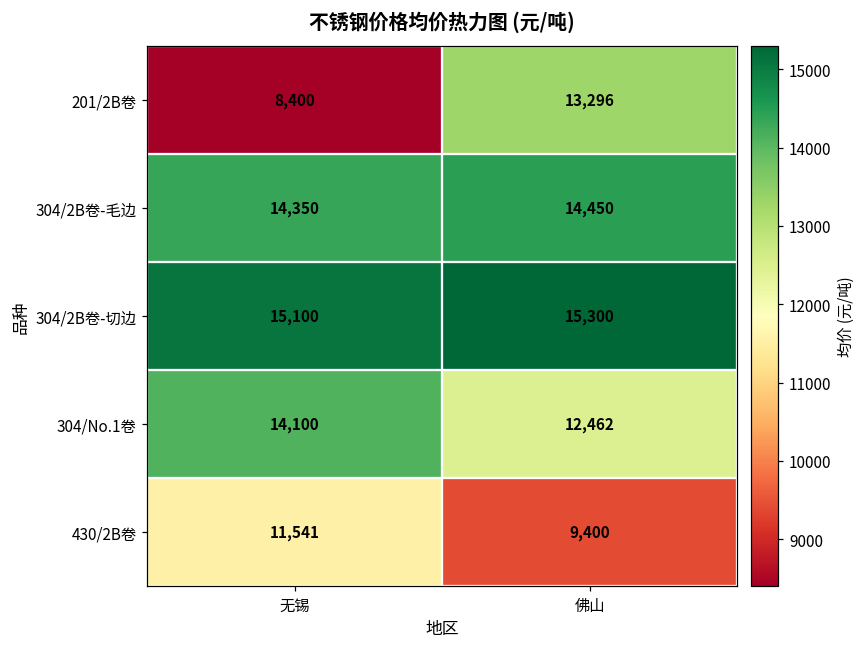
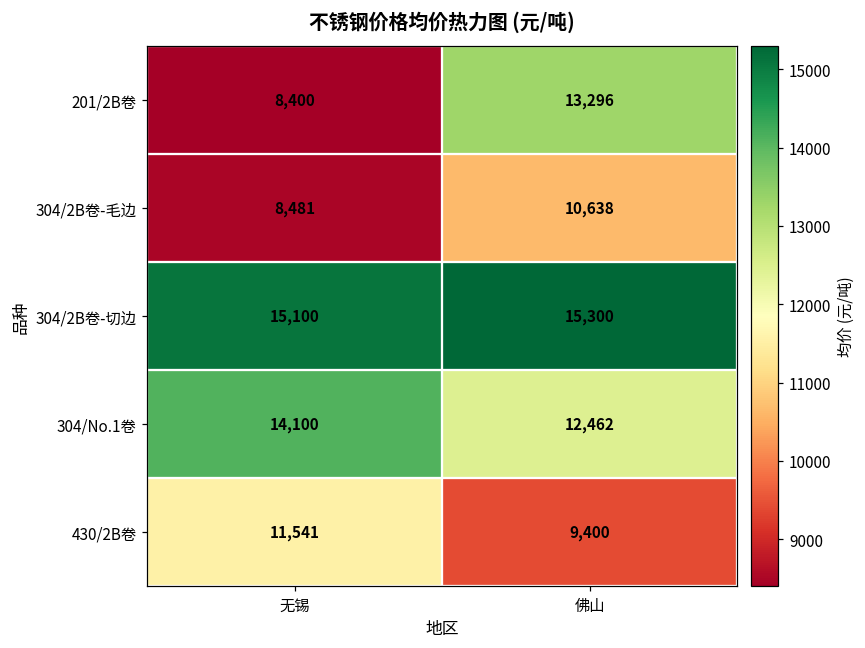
  {
    "201/2B卷": {
      "无锡": "8,400",
      "佛山": "13,296"
    },
    "304/2B卷-毛边": {
-     "无锡": "14,350",
-     "佛山": "14,450"
+     "无锡": "8,481",
+     "佛山": "10,638"
    },
    "304/2B卷-切边": {
      "无锡": "15,100",
      "佛山": "15,300"
    },
    "304/No.1卷": {
      "无锡": "14,100",
      "佛山": "12,462"
    },
    "430/2B卷": {
      "无锡": "11,541",
      "佛山": "9,400"
    }
  }
